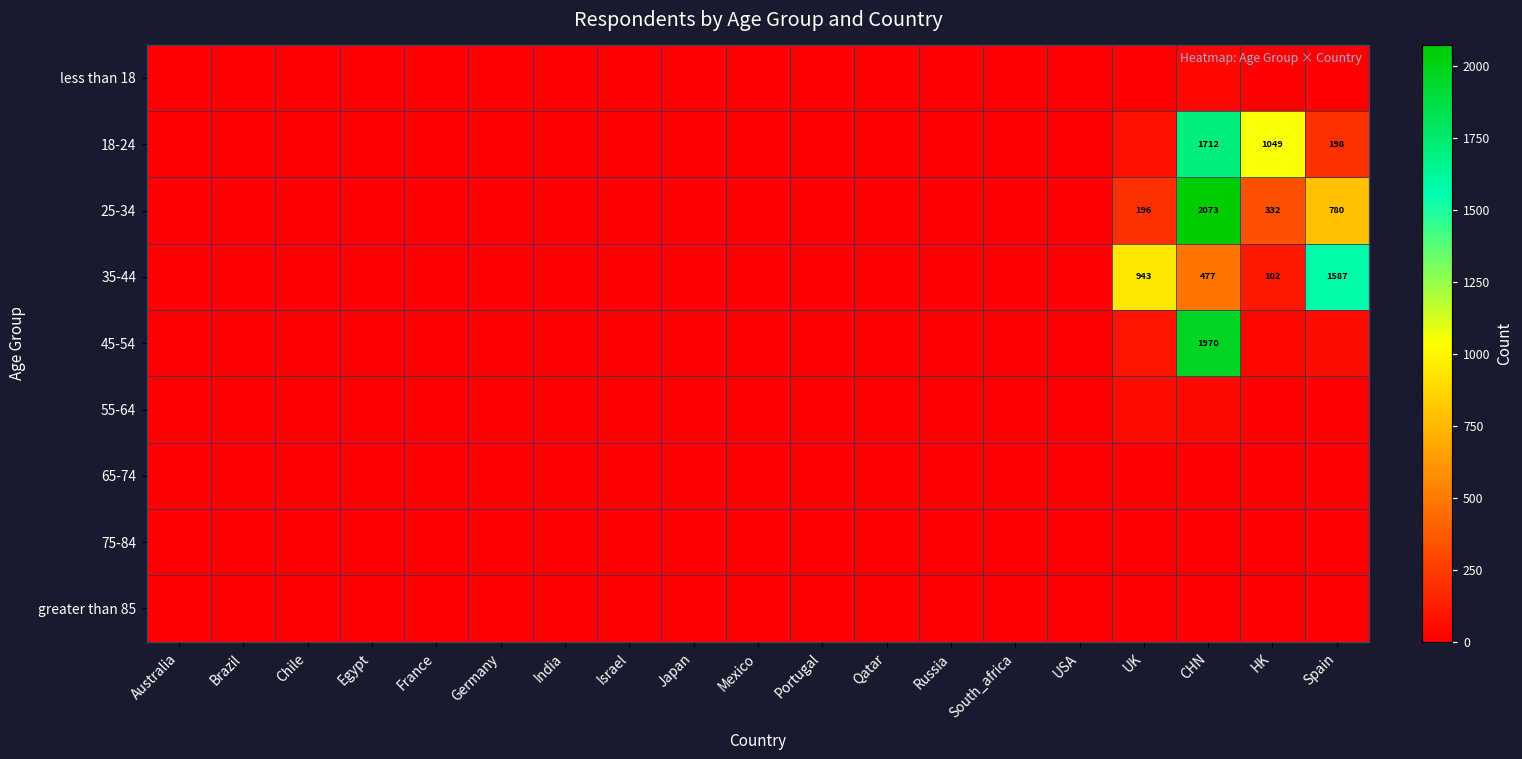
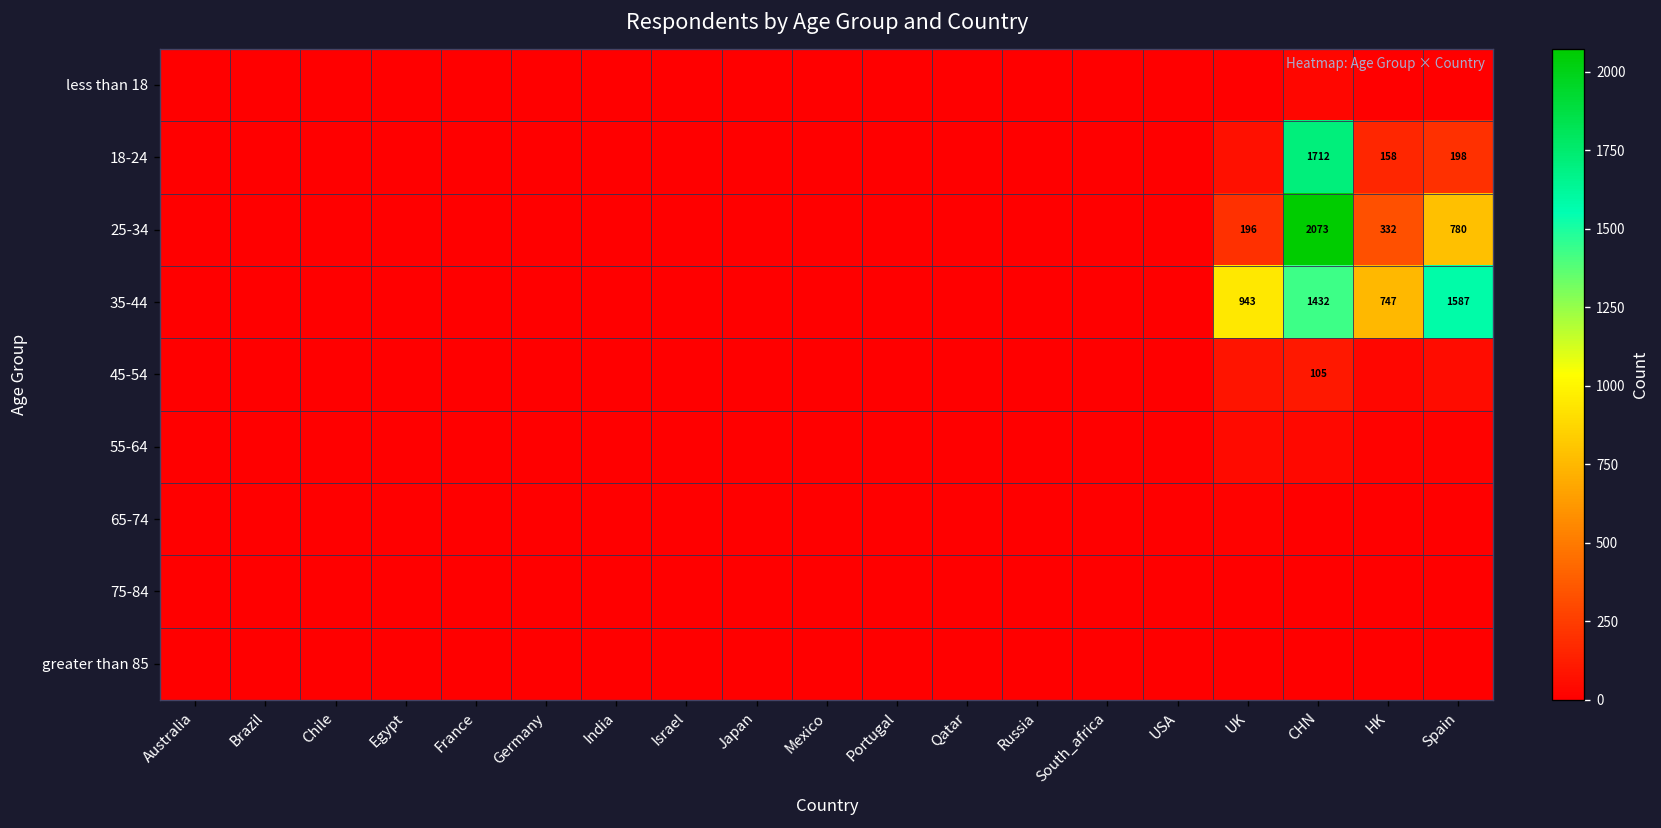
  {
    "18-24": {
      "CHN": 1712,
-     "HK": 1049,
+     "HK": 158,
      "Spain": 198
    },
    "25-34": {
      "UK": 196,
      "CHN": 2073,
      "HK": 332,
      "Spain": 780
    },
    "35-44": {
      "UK": 943,
-     "CHN": 477,
-     "HK": 102,
+     "CHN": 1432,
+     "HK": 747,
      "Spain": 1587
    },
    "45-54": {
-     "CHN": 1970
+     "CHN": 105
    }
  }
